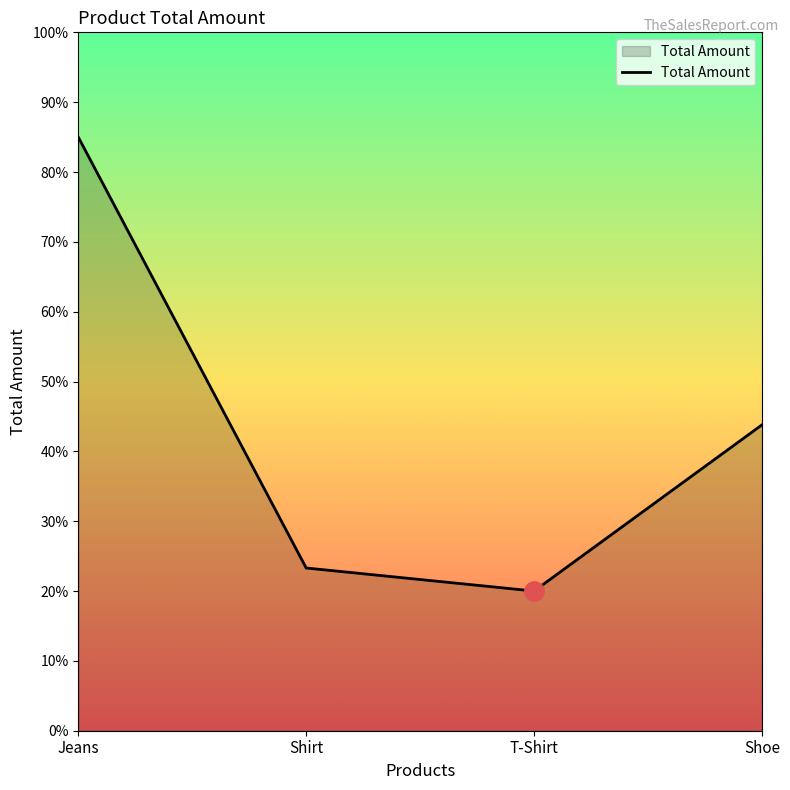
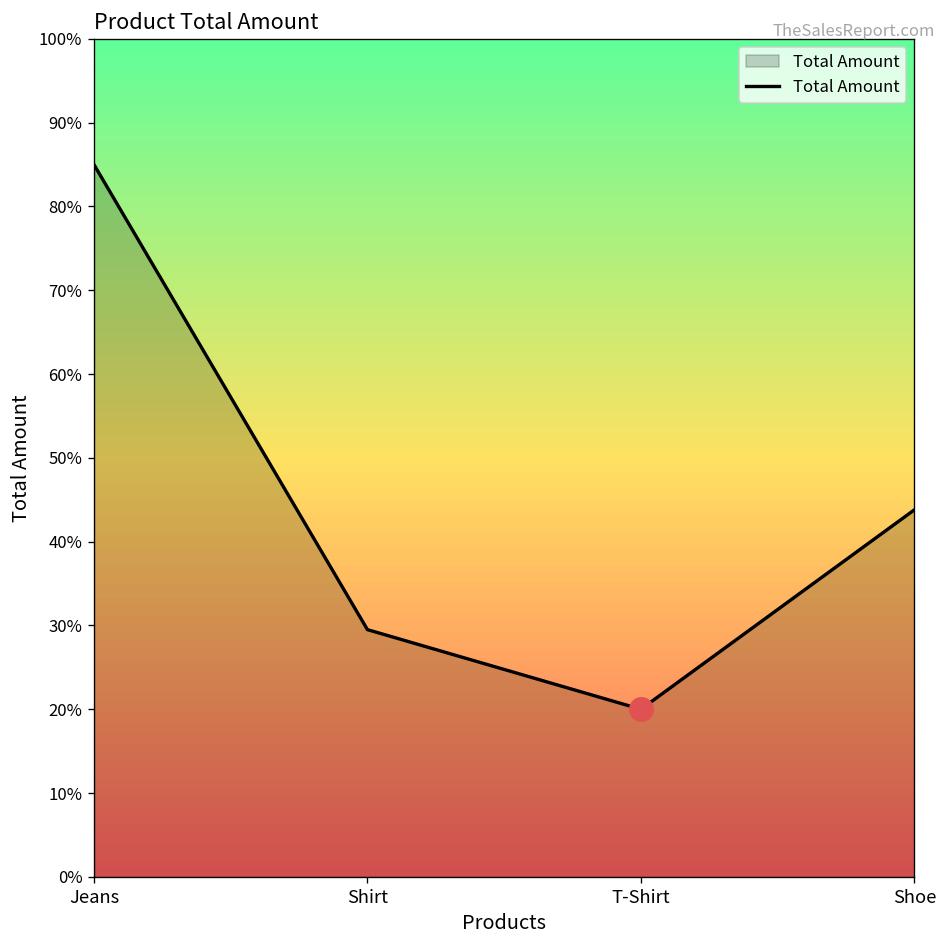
  {
    "Total Amount": {
      "Jeans": "85%",
-     "Shirt": "23%",
+     "Shirt": "30%",
      "Shoe": "44%"
    }
  }
